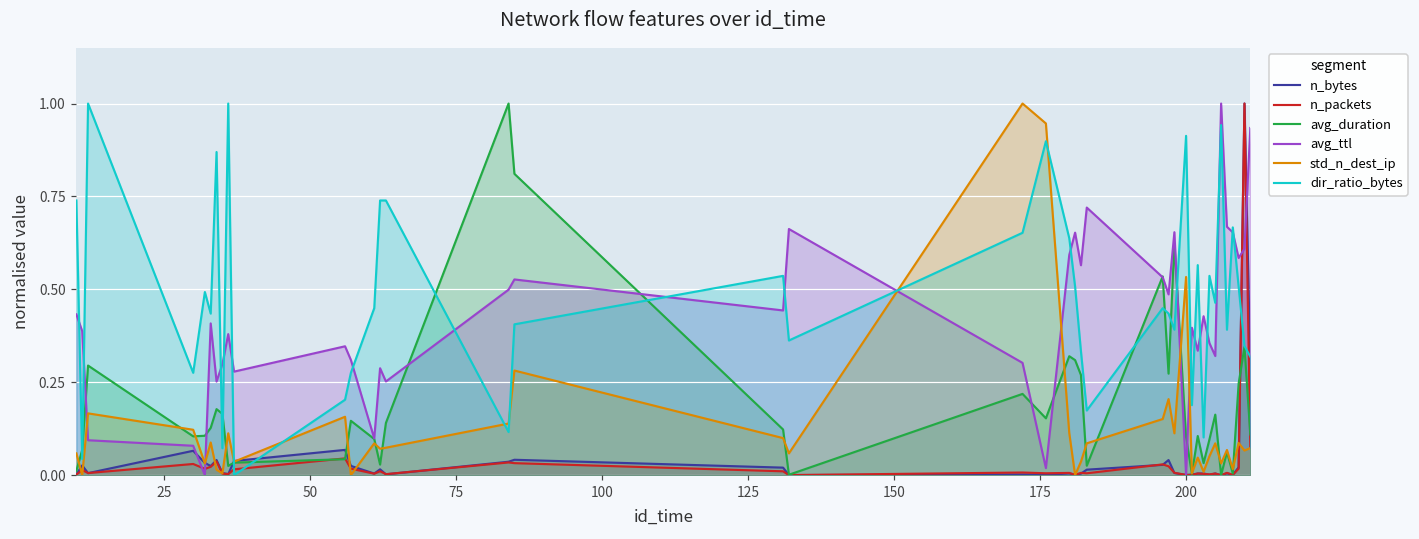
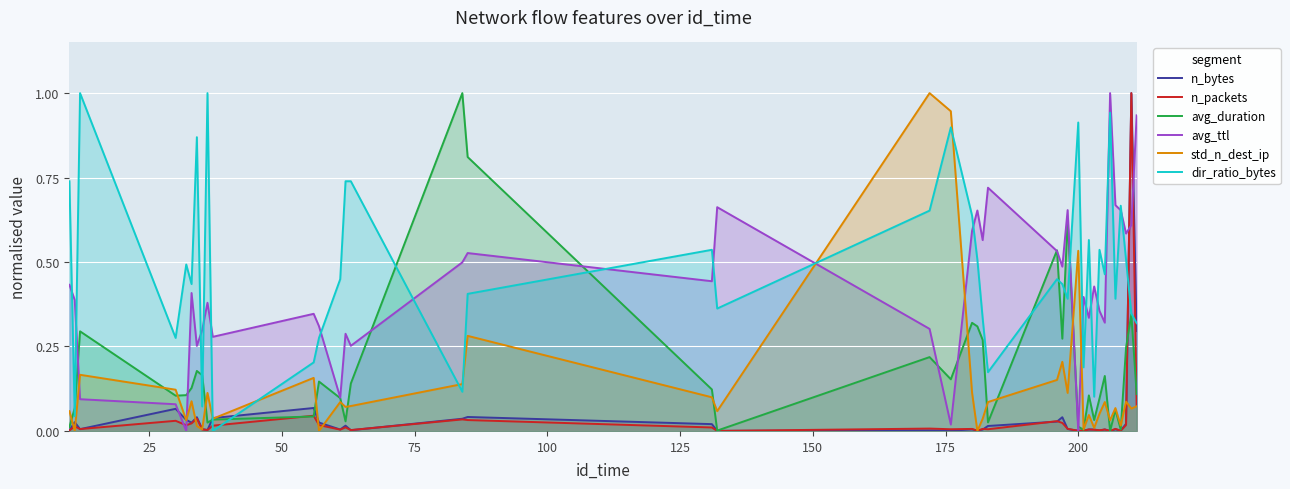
  {
    "avg_duration": {
-     "200": 0.10
+     "200": 0.01
    },
    "std_n_dest_ip": {
      "200": 0.53
    },
    "dir_ratio_bytes": {
      "200": 0.91
    }
  }
